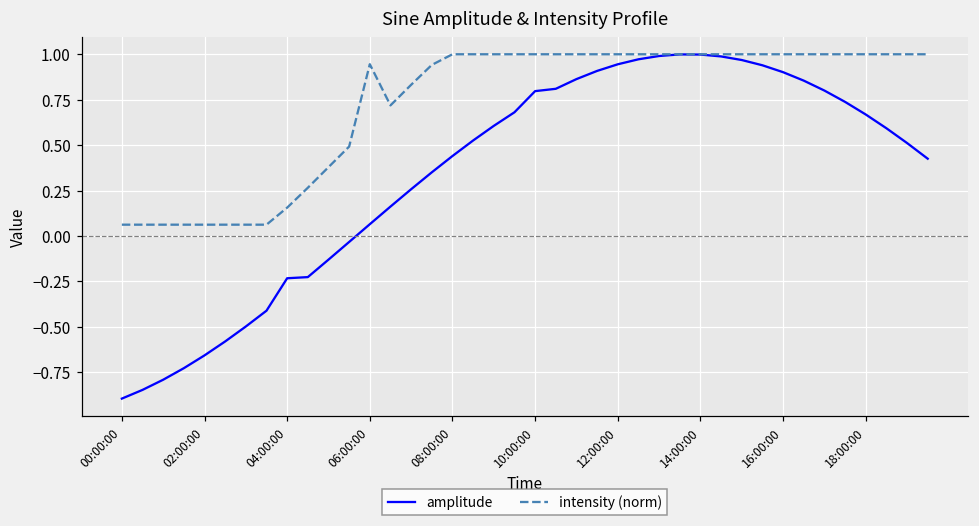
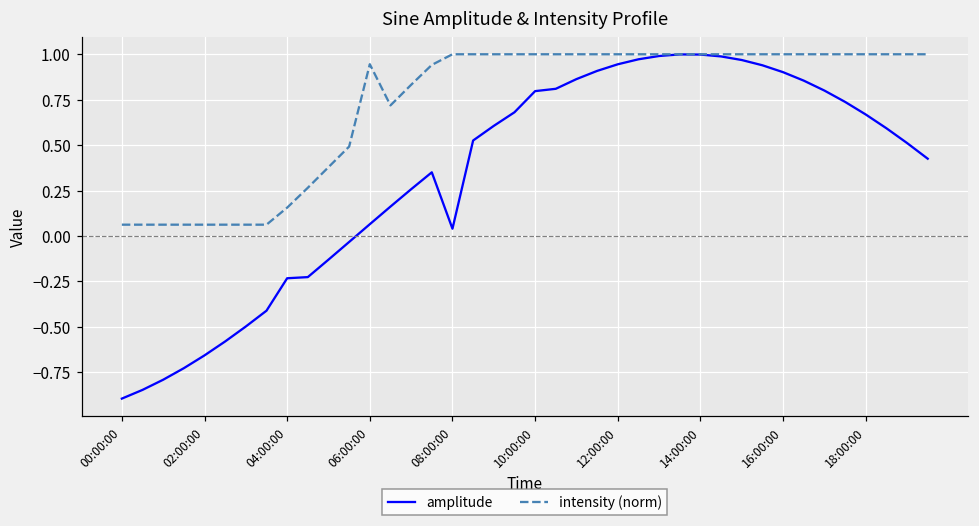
  {
    "amplitude": {
      "00:00:00": -0.89,
      "02:00:00": -0.66,
      "04:00:00": -0.23,
      "06:00:00": 0.07,
-     "08:00:00": 0.44,
+     "08:00:00": 0.04,
      "10:00:00": 0.80,
      "12:00:00": 0.94,
      "16:00:00": 0.90,
      "18:00:00": 0.67
    },
    "intensity (norm)": {
      "00:00:00": 0.06,
      "02:00:00": 0.06,
      "04:00:00": 0.16,
      "06:00:00": 0.95,
      "08:00:00": 1.00,
      "10:00:00": 1.00,
      "12:00:00": 1.00,
      "16:00:00": 1.00,
      "18:00:00": 1.00
    }
  }
